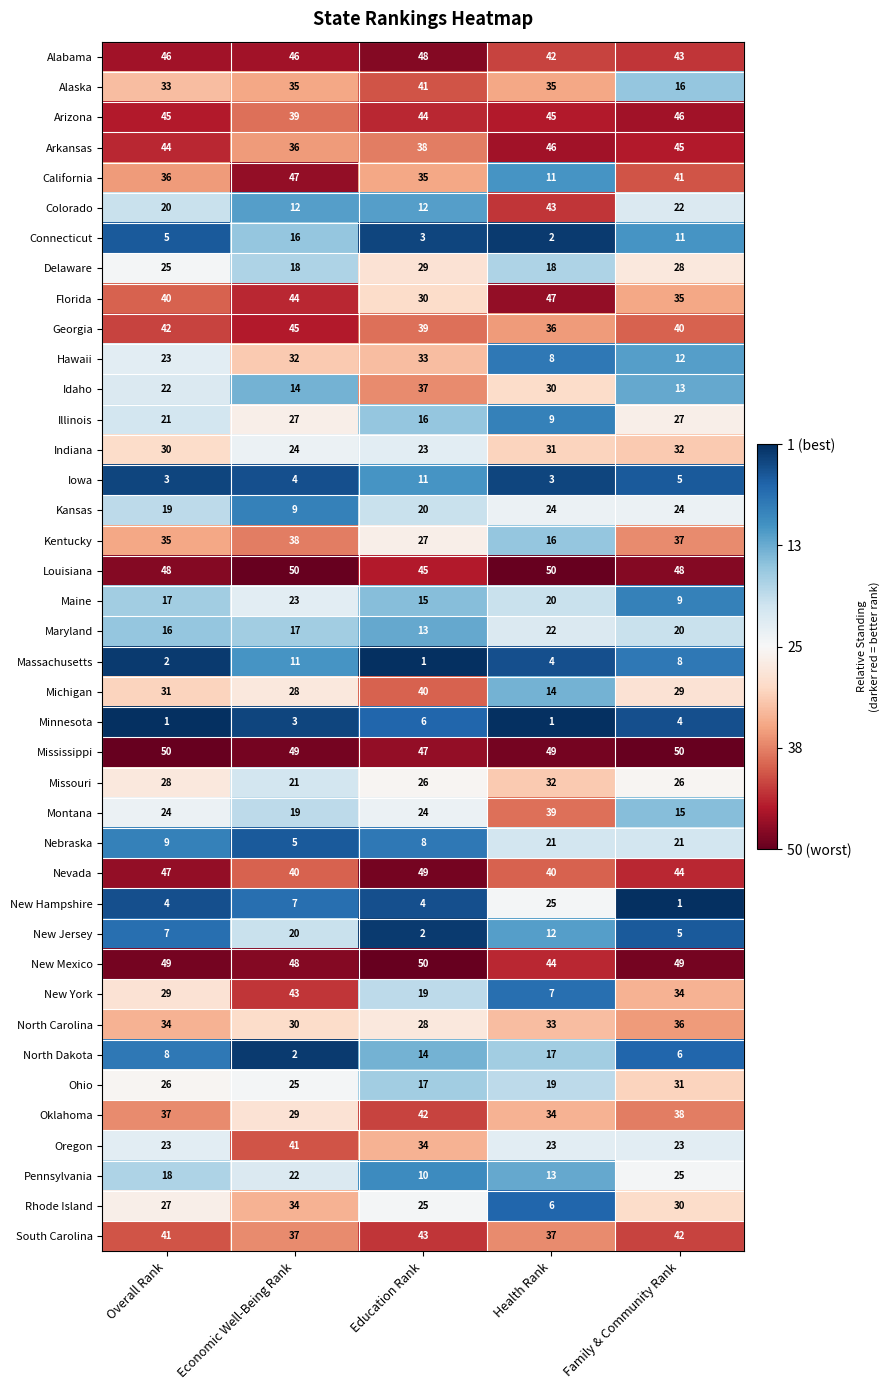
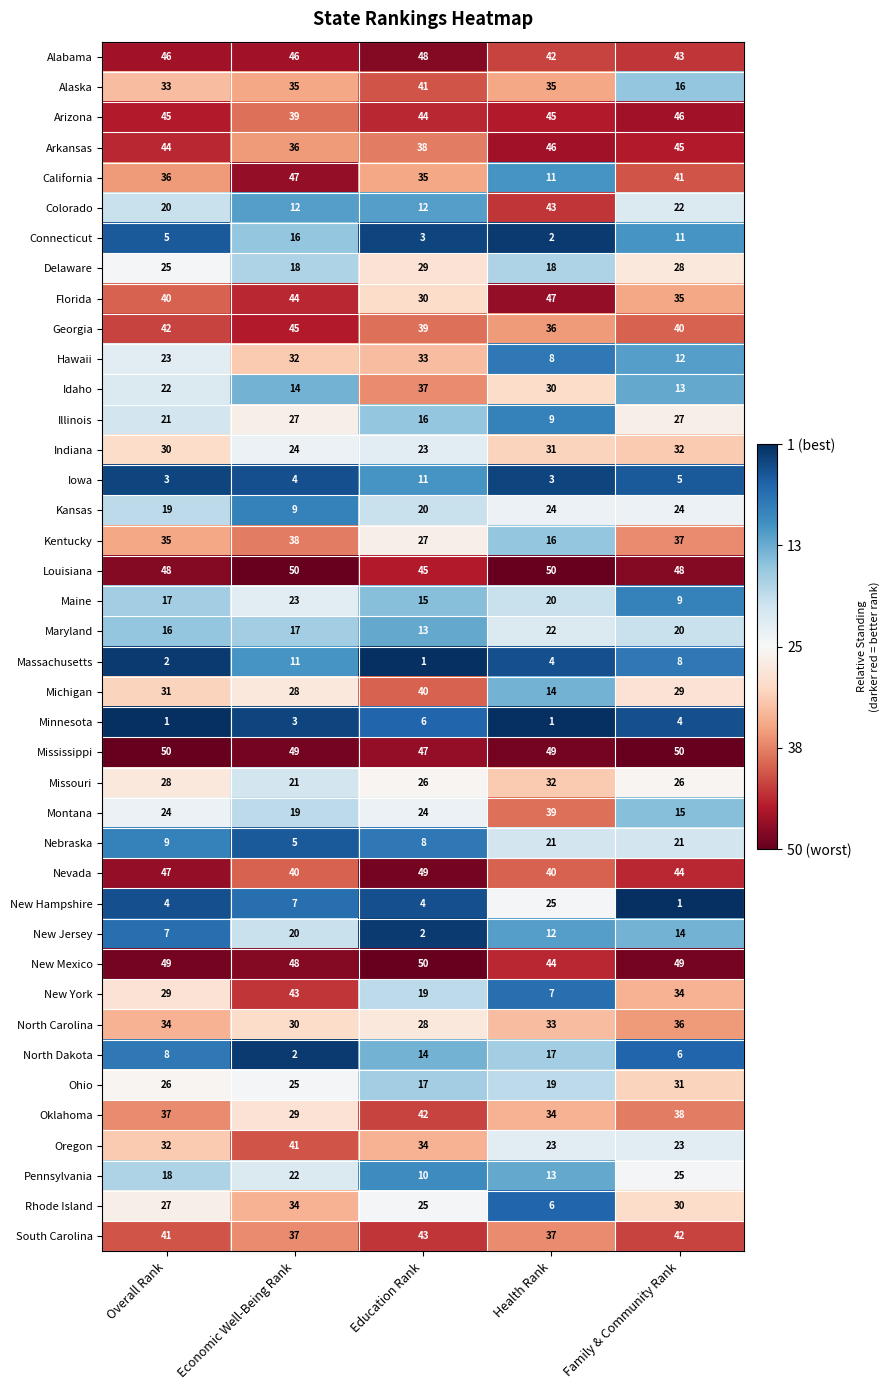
  {
    "Alabama": {
      "Overall Rank": 46,
      "Economic Well-Being Rank": 46,
      "Education Rank": 48,
      "Health Rank": 42,
      "Family & Community Rank": 43
    },
    "Alaska": {
      "Overall Rank": 33,
      "Economic Well-Being Rank": 35,
      "Education Rank": 41,
      "Health Rank": 35,
      "Family & Community Rank": 16
    },
    "Arizona": {
      "Overall Rank": 45,
      "Economic Well-Being Rank": 39,
      "Education Rank": 44,
      "Health Rank": 45,
      "Family & Community Rank": 46
    },
    "Arkansas": {
      "Overall Rank": 44,
      "Economic Well-Being Rank": 36,
      "Education Rank": 38,
      "Health Rank": 46,
      "Family & Community Rank": 45
    },
    "California": {
      "Overall Rank": 36,
      "Economic Well-Being Rank": 47,
      "Education Rank": 35,
      "Health Rank": 11,
      "Family & Community Rank": 41
    },
    "Colorado": {
      "Overall Rank": 20,
      "Economic Well-Being Rank": 12,
      "Education Rank": 12,
      "Health Rank": 43,
      "Family & Community Rank": 22
    },
    "Connecticut": {
      "Overall Rank": 5,
      "Economic Well-Being Rank": 16,
      "Education Rank": 3,
      "Health Rank": 2,
      "Family & Community Rank": 11
    },
    "Delaware": {
      "Overall Rank": 25,
      "Economic Well-Being Rank": 18,
      "Education Rank": 29,
      "Health Rank": 18,
      "Family & Community Rank": 28
    },
    "Florida": {
      "Overall Rank": 40,
      "Economic Well-Being Rank": 44,
      "Education Rank": 30,
      "Health Rank": 47,
      "Family & Community Rank": 35
    },
    "Georgia": {
      "Overall Rank": 42,
      "Economic Well-Being Rank": 45,
      "Education Rank": 39,
      "Health Rank": 36,
      "Family & Community Rank": 40
    },
    "Hawaii": {
      "Overall Rank": 23,
      "Economic Well-Being Rank": 32,
      "Education Rank": 33,
      "Health Rank": 8,
      "Family & Community Rank": 12
    },
    "Idaho": {
      "Overall Rank": 22,
      "Economic Well-Being Rank": 14,
      "Education Rank": 37,
      "Health Rank": 30,
      "Family & Community Rank": 13
    },
    "Illinois": {
      "Overall Rank": 21,
      "Economic Well-Being Rank": 27,
      "Education Rank": 16,
      "Health Rank": 9,
      "Family & Community Rank": 27
    },
    "Indiana": {
      "Overall Rank": 30,
      "Economic Well-Being Rank": 24,
      "Education Rank": 23,
      "Health Rank": 31,
      "Family & Community Rank": 32
    },
    "Iowa": {
      "Overall Rank": 3,
      "Economic Well-Being Rank": 4,
      "Education Rank": 11,
      "Health Rank": 3,
      "Family & Community Rank": 5
    },
    "Kansas": {
      "Overall Rank": 19,
      "Economic Well-Being Rank": 9,
      "Education Rank": 20,
      "Health Rank": 24,
      "Family & Community Rank": 24
    },
    "Kentucky": {
      "Overall Rank": 35,
      "Economic Well-Being Rank": 38,
      "Education Rank": 27,
      "Health Rank": 16,
      "Family & Community Rank": 37
    },
    "Louisiana": {
      "Overall Rank": 48,
      "Economic Well-Being Rank": 50,
      "Education Rank": 45,
      "Health Rank": 50,
      "Family & Community Rank": 48
    },
    "Maine": {
      "Overall Rank": 17,
      "Economic Well-Being Rank": 23,
      "Education Rank": 15,
      "Health Rank": 20,
      "Family & Community Rank": 9
    },
    "Maryland": {
      "Overall Rank": 16,
      "Economic Well-Being Rank": 17,
      "Education Rank": 13,
      "Health Rank": 22,
      "Family & Community Rank": 20
    },
    "Massachusetts": {
      "Overall Rank": 2,
      "Economic Well-Being Rank": 11,
      "Education Rank": 1,
      "Health Rank": 4,
      "Family & Community Rank": 8
    },
    "Michigan": {
      "Overall Rank": 31,
      "Economic Well-Being Rank": 28,
      "Education Rank": 40,
      "Health Rank": 14,
      "Family & Community Rank": 29
    },
    "Minnesota": {
      "Overall Rank": 1,
      "Economic Well-Being Rank": 3,
      "Education Rank": 6,
      "Health Rank": 1,
      "Family & Community Rank": 4
    },
    "Mississippi": {
      "Overall Rank": 50,
      "Economic Well-Being Rank": 49,
      "Education Rank": 47,
      "Health Rank": 49,
      "Family & Community Rank": 50
    },
    "Missouri": {
      "Overall Rank": 28,
      "Economic Well-Being Rank": 21,
      "Education Rank": 26,
      "Health Rank": 32,
      "Family & Community Rank": 26
    },
    "Montana": {
      "Overall Rank": 24,
      "Economic Well-Being Rank": 19,
      "Education Rank": 24,
      "Health Rank": 39,
      "Family & Community Rank": 15
    },
    "Nebraska": {
      "Overall Rank": 9,
      "Economic Well-Being Rank": 5,
      "Education Rank": 8,
      "Health Rank": 21,
      "Family & Community Rank": 21
    },
    "Nevada": {
      "Overall Rank": 47,
      "Economic Well-Being Rank": 40,
      "Education Rank": 49,
      "Health Rank": 40,
      "Family & Community Rank": 44
    },
    "New Hampshire": {
      "Overall Rank": 4,
      "Economic Well-Being Rank": 7,
      "Education Rank": 4,
      "Health Rank": 25,
      "Family & Community Rank": 1
    },
    "New Jersey": {
      "Overall Rank": 7,
      "Economic Well-Being Rank": 20,
      "Education Rank": 2,
      "Health Rank": 12,
-     "Family & Community Rank": 5
+     "Family & Community Rank": 14
    },
    "New Mexico": {
      "Overall Rank": 49,
      "Economic Well-Being Rank": 48,
      "Education Rank": 50,
      "Health Rank": 44,
      "Family & Community Rank": 49
    },
    "New York": {
      "Overall Rank": 29,
      "Economic Well-Being Rank": 43,
      "Education Rank": 19,
      "Health Rank": 7,
      "Family & Community Rank": 34
    },
    "North Carolina": {
      "Overall Rank": 34,
      "Economic Well-Being Rank": 30,
      "Education Rank": 28,
      "Health Rank": 33,
      "Family & Community Rank": 36
    },
    "North Dakota": {
      "Overall Rank": 8,
      "Economic Well-Being Rank": 2,
      "Education Rank": 14,
      "Health Rank": 17,
      "Family & Community Rank": 6
    },
    "Ohio": {
      "Overall Rank": 26,
      "Economic Well-Being Rank": 25,
      "Education Rank": 17,
      "Health Rank": 19,
      "Family & Community Rank": 31
    },
    "Oklahoma": {
      "Overall Rank": 37,
      "Economic Well-Being Rank": 29,
      "Education Rank": 42,
      "Health Rank": 34,
      "Family & Community Rank": 38
    },
    "Oregon": {
-     "Overall Rank": 23,
+     "Overall Rank": 32,
      "Economic Well-Being Rank": 41,
      "Education Rank": 34,
      "Health Rank": 23,
      "Family & Community Rank": 23
    },
    "Pennsylvania": {
      "Overall Rank": 18,
      "Economic Well-Being Rank": 22,
      "Education Rank": 10,
      "Health Rank": 13,
      "Family & Community Rank": 25
    },
    "Rhode Island": {
      "Overall Rank": 27,
      "Economic Well-Being Rank": 34,
      "Education Rank": 25,
      "Health Rank": 6,
      "Family & Community Rank": 30
    },
    "South Carolina": {
      "Overall Rank": 41,
      "Economic Well-Being Rank": 37,
      "Education Rank": 43,
      "Health Rank": 37,
      "Family & Community Rank": 42
    }
  }
